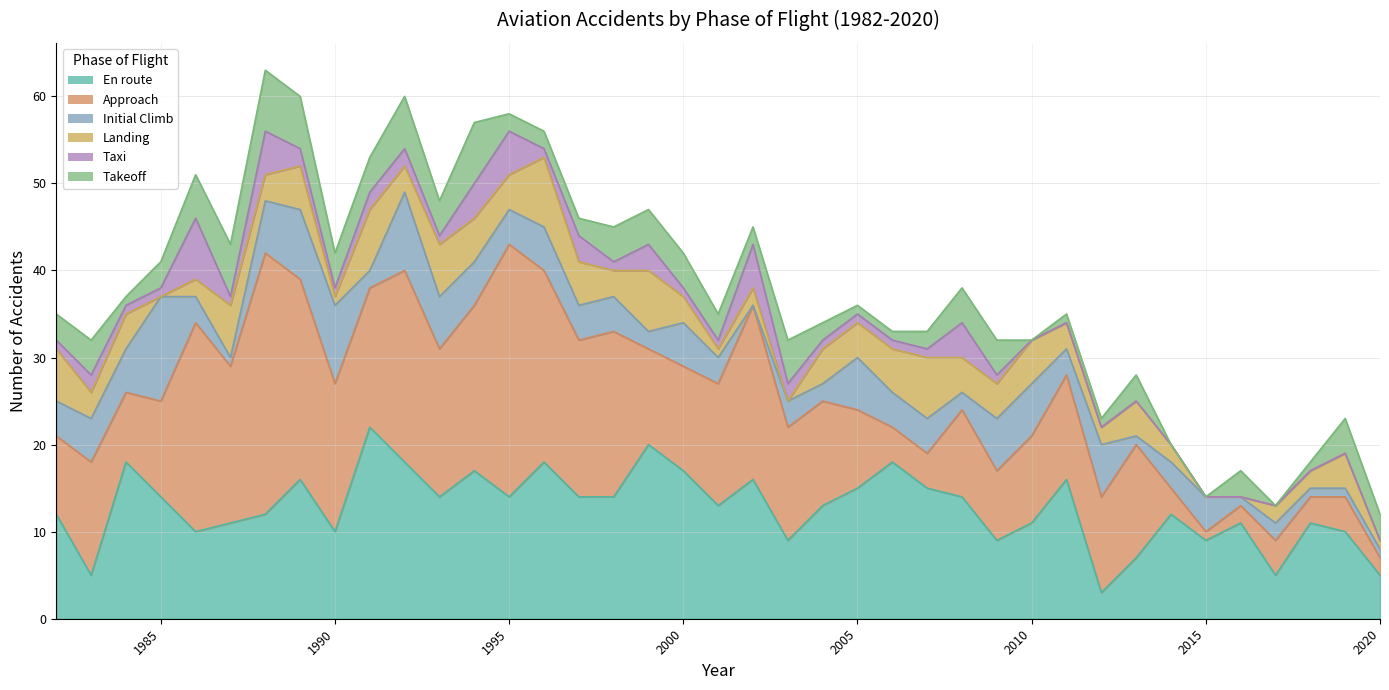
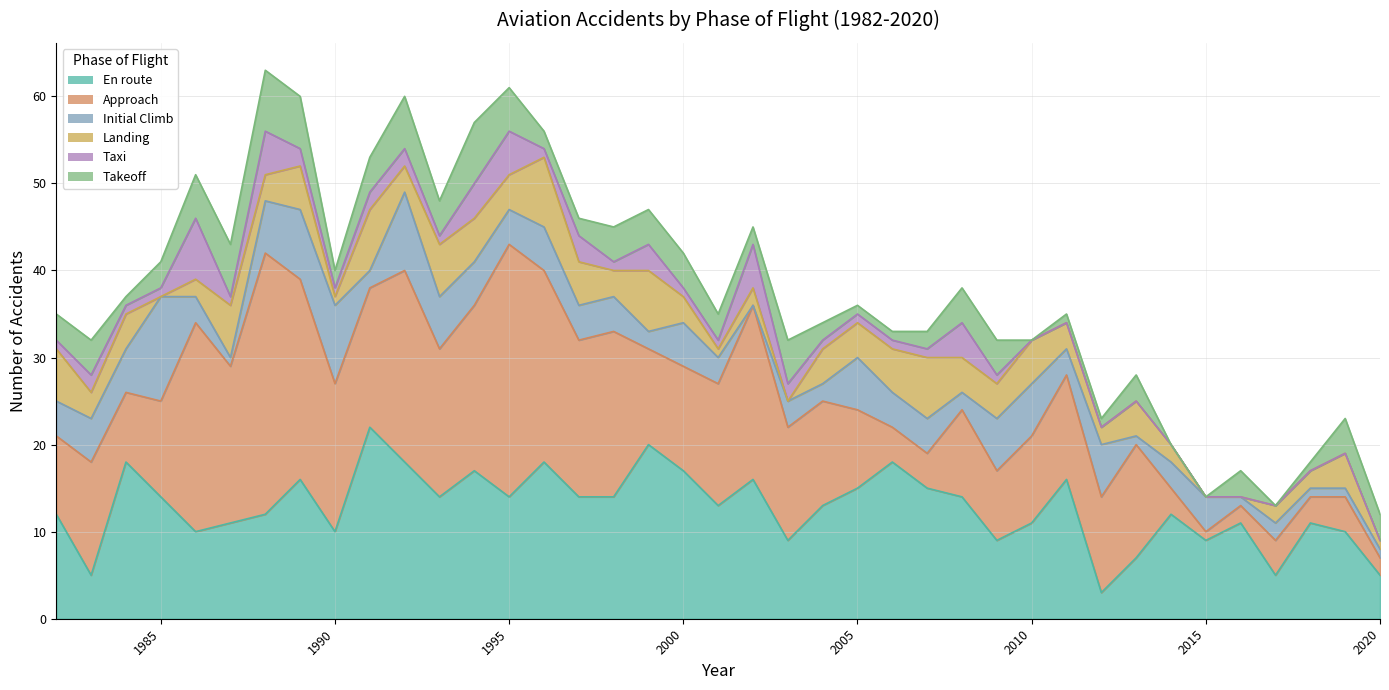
  {
    "Takeoff": {
      "1985": 3,
-     "1990": 4,
-     "1995": 2,
+     "1990": 2,
+     "1995": 5,
      "2000": 4,
      "2005": 1,
      "2020": 3
    }
  }
